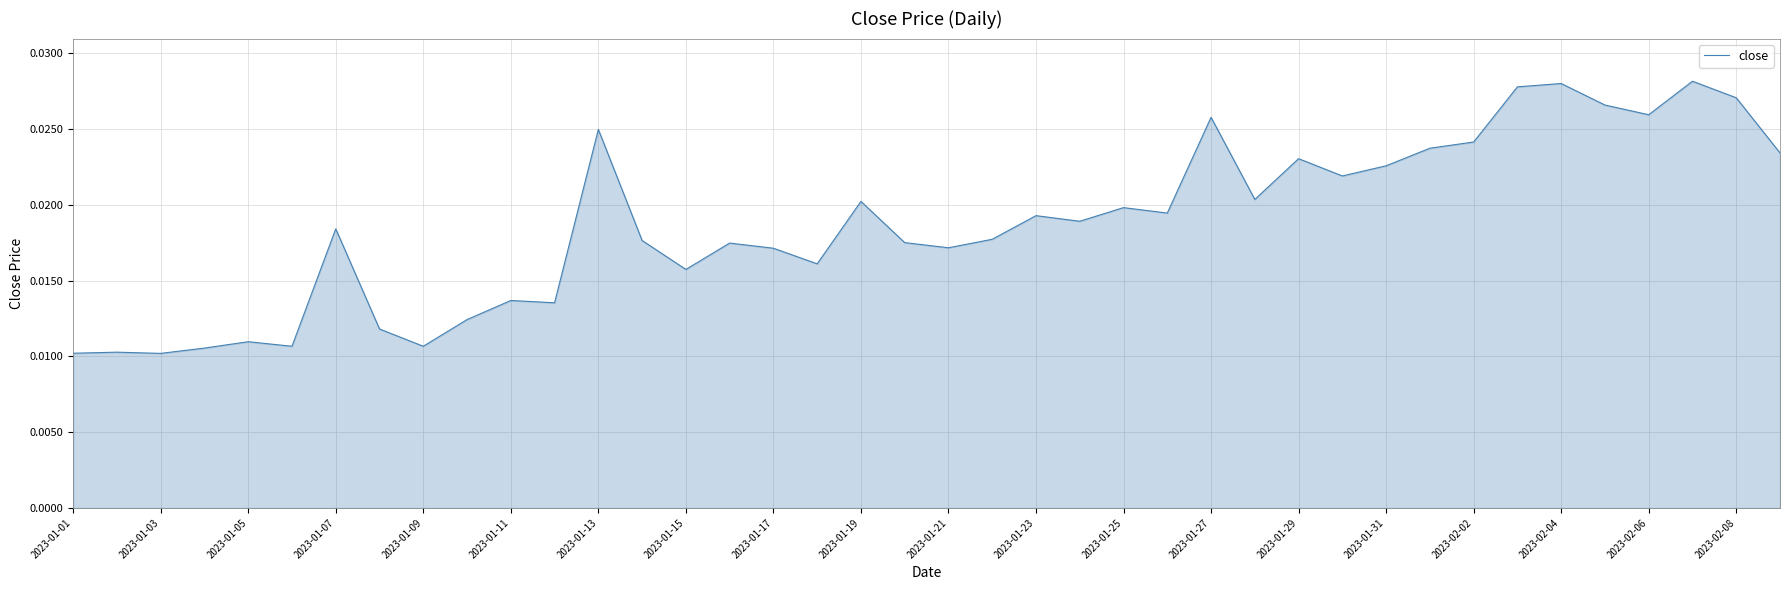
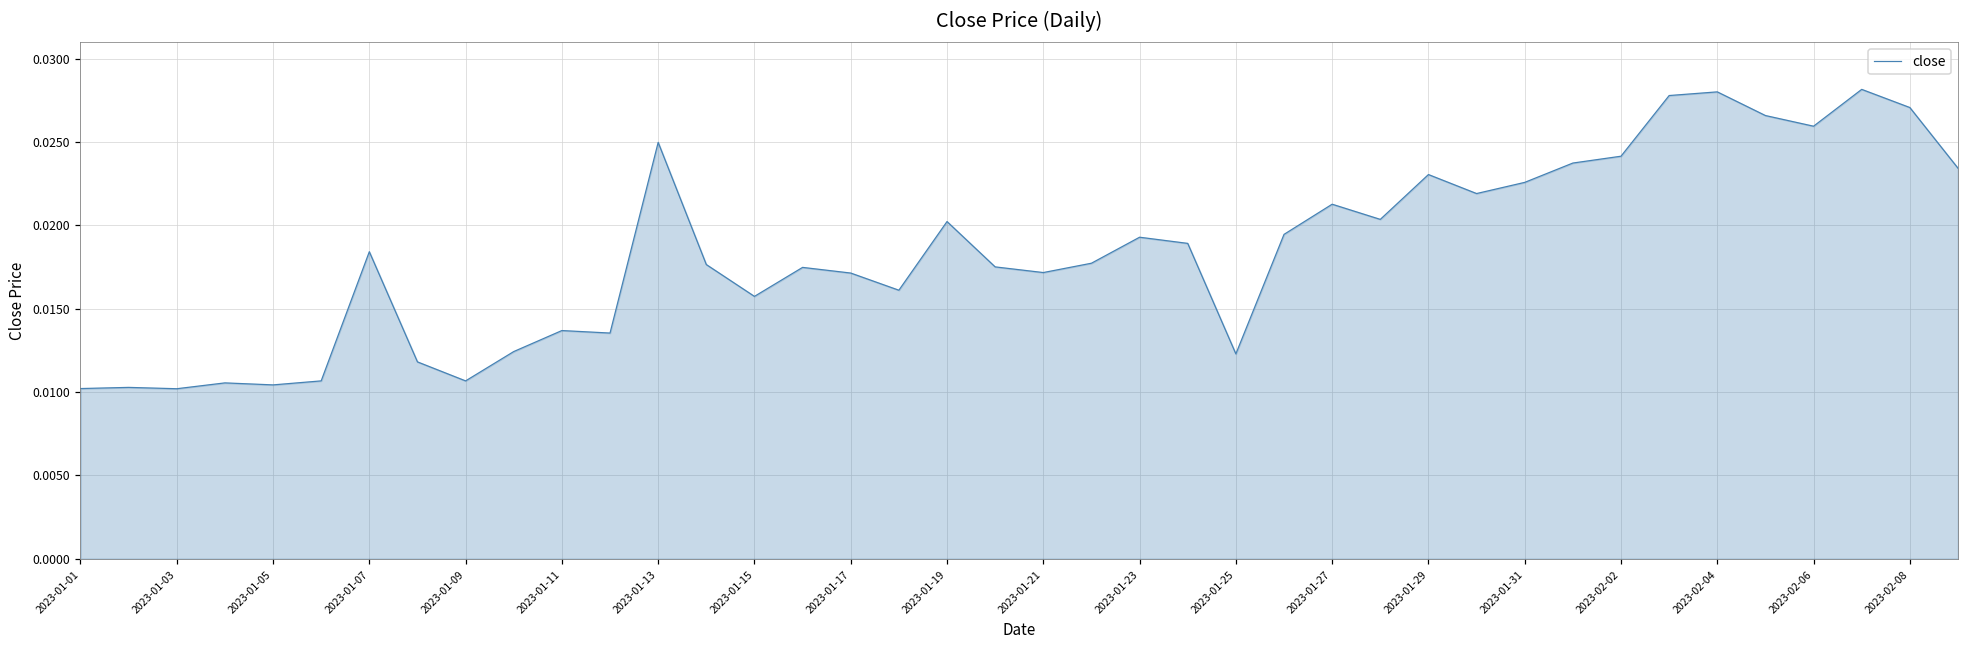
  {
    "2023-01-01": 0.0102,
    "2023-01-03": 0.0102,
-   "2023-01-05": 0.0110,
+   "2023-01-05": 0.0104,
    "2023-01-07": 0.0184,
    "2023-01-09": 0.0107,
    "2023-01-11": 0.0137,
    "2023-01-13": 0.0250,
    "2023-01-15": 0.0157,
    "2023-01-17": 0.0171,
    "2023-01-19": 0.0202,
    "2023-01-21": 0.0172,
    "2023-01-23": 0.0193,
-   "2023-01-25": 0.0198,
-   "2023-01-27": 0.0258,
+   "2023-01-25": 0.0123,
+   "2023-01-27": 0.0213,
    "2023-01-29": 0.0231,
    "2023-01-31": 0.0226,
    "2023-02-02": 0.0242,
    "2023-02-04": 0.0280,
    "2023-02-06": 0.0260,
    "2023-02-08": 0.0271
  }
